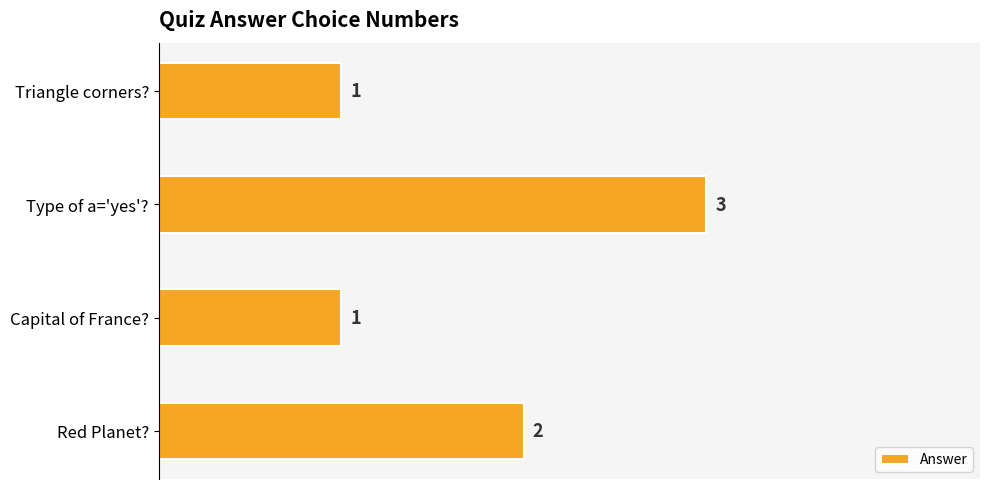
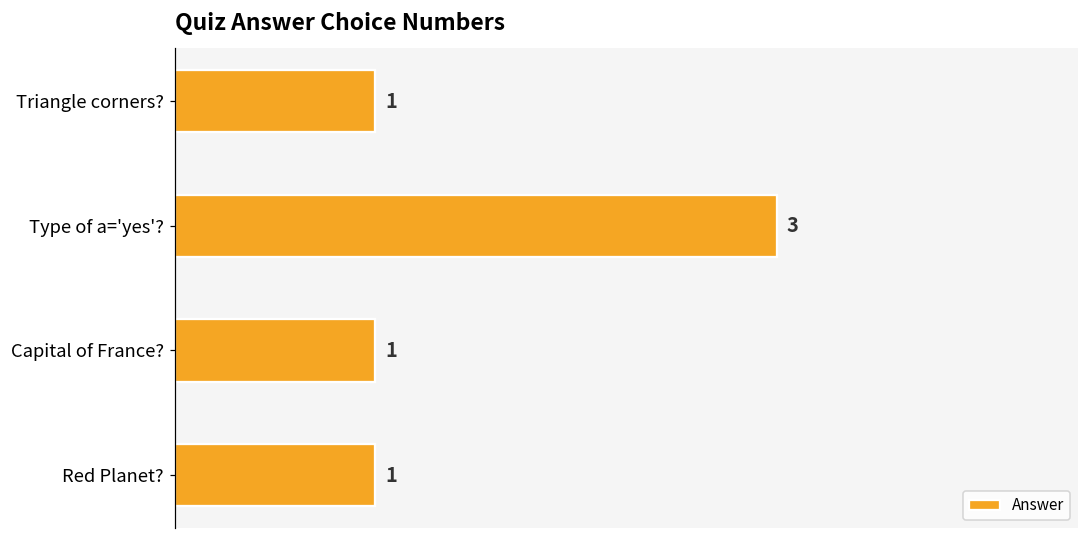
  {
    "Triangle corners?": 1,
    "Type of a='yes'?": 3,
    "Capital of France?": 1,
-   "Red Planet?": 2
+   "Red Planet?": 1
  }
